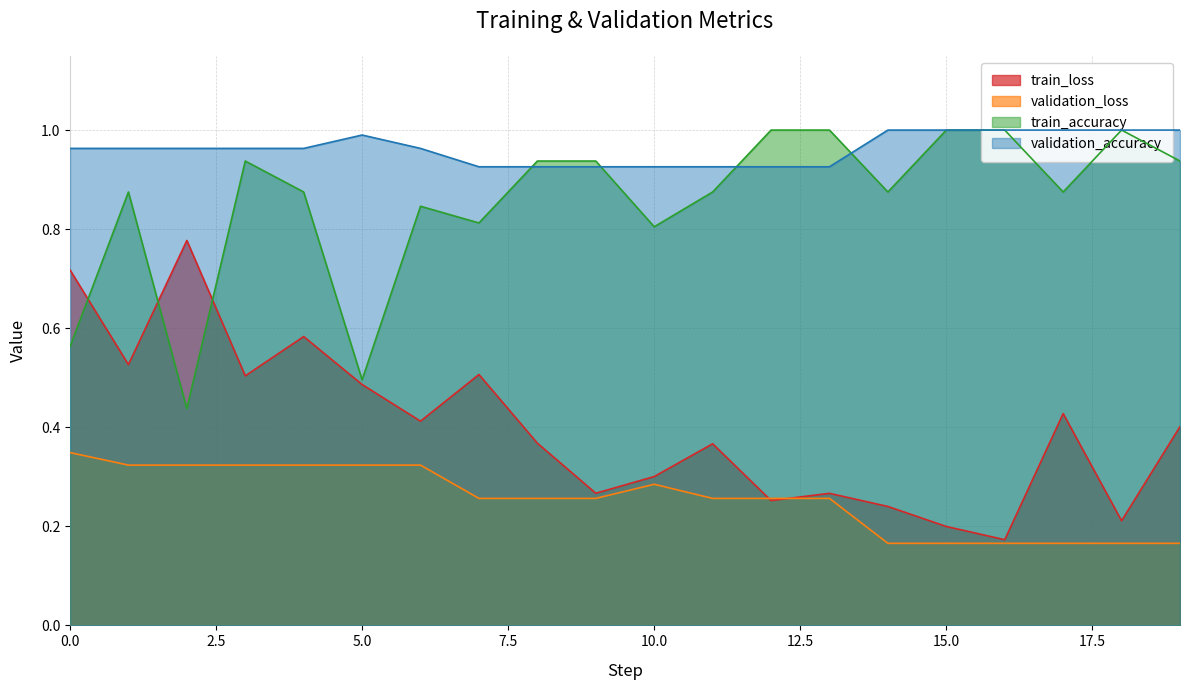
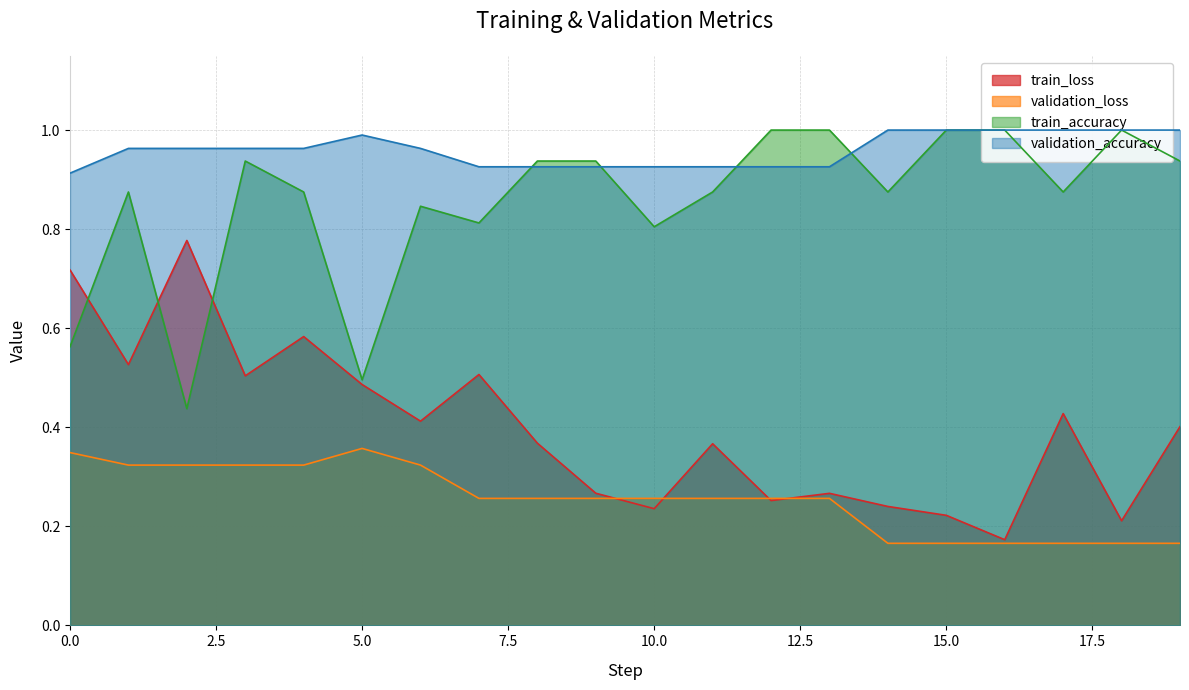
  {
    "train_loss": {
      "0.0": 0.72,
      "5.0": 0.49,
-     "10.0": 0.30,
-     "15.0": 0.20
+     "10.0": 0.24,
+     "15.0": 0.22
    },
    "validation_loss": {
      "0.0": 0.35,
-     "5.0": 0.32,
-     "10.0": 0.28,
+     "5.0": 0.36,
+     "10.0": 0.26,
      "15.0": 0.17
    },
    "train_accuracy": {
      "0.0": 0.56,
      "5.0": 0.50,
      "10.0": 0.80
    },
    "validation_accuracy": {
-     "0.0": 0.96,
+     "0.0": 0.91,
      "5.0": 0.99,
      "10.0": 0.93
    }
  }
